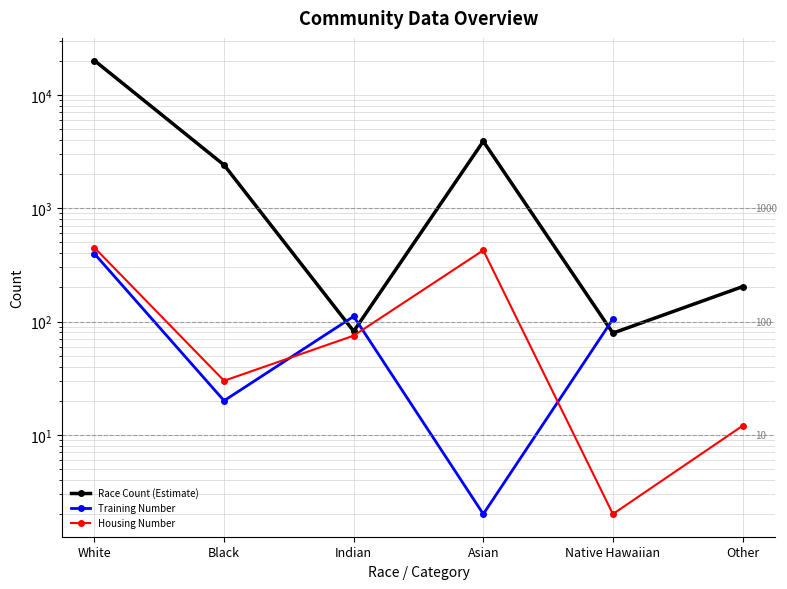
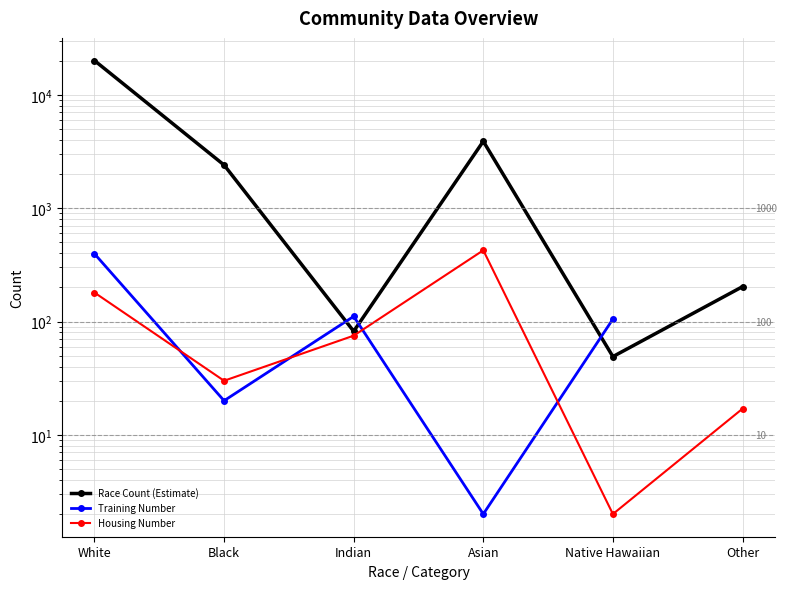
  {
    "Race Count (Estimate)": {
      "White": 20000,
      "Black": 2400,
      "Indian": 80,
      "Asian": 3900,
-     "Native Hawaiian": 80,
+     "Native Hawaiian": 49,
      "Other": 200
    },
    "Training Number": {
      "White": 400,
      "Black": 20,
      "Indian": 110,
      "Asian": 2,
      "Native Hawaiian": 110
    },
    "Housing Number": {
-     "White": 450,
+     "White": 180,
      "Black": 30,
      "Indian": 80,
      "Asian": 430,
      "Native Hawaiian": 2,
-     "Other": 12
+     "Other": 17
    }
  }
